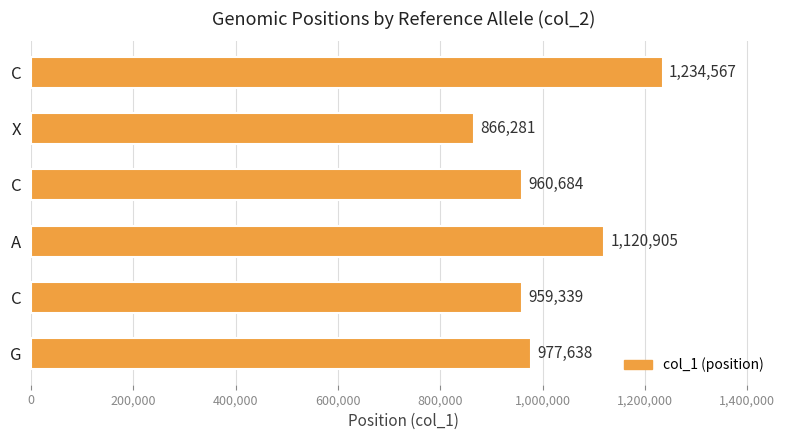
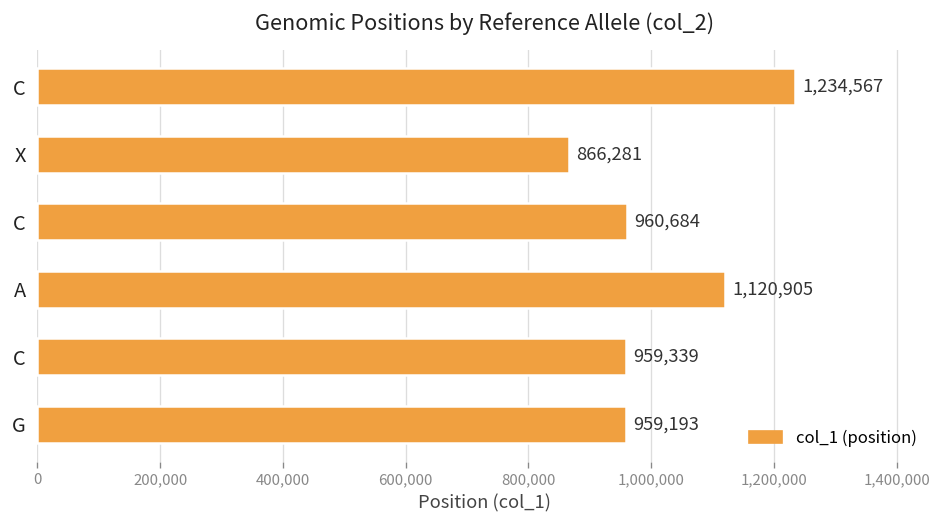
  {
    "X": "866,281",
    "A": "1,120,905",
-   "G": "977,638"
+   "G": "959,193"
  }
